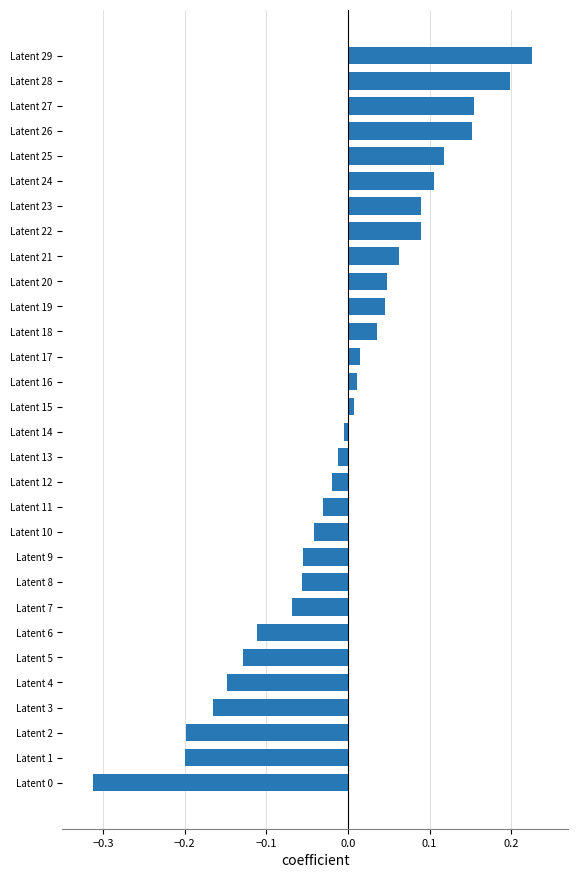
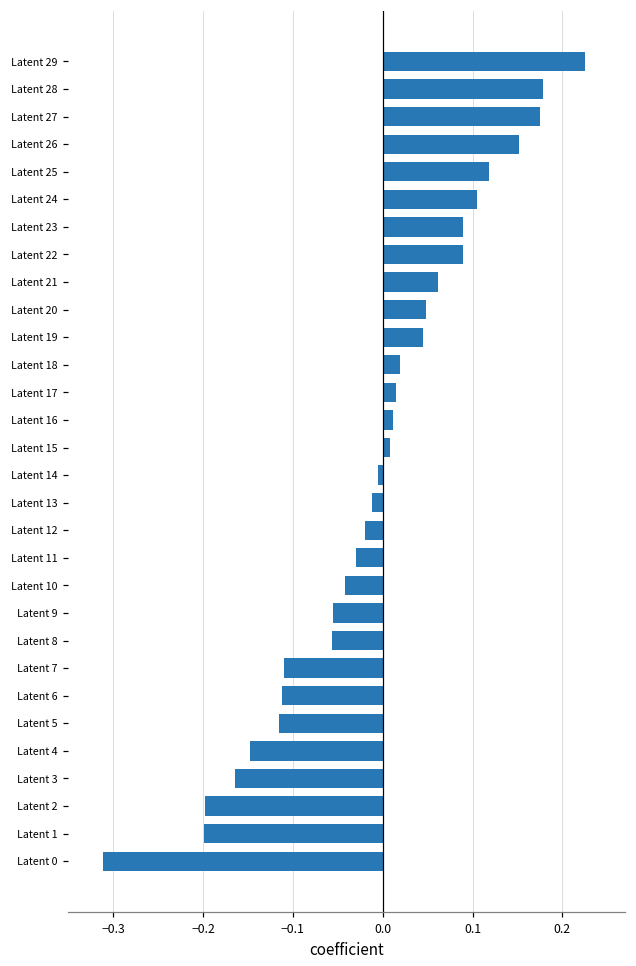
  {
    "Latent 29": 0.23,
-   "Latent 28": 0.20,
-   "Latent 27": 0.15,
+   "Latent 28": 0.18,
+   "Latent 27": 0.18,
    "Latent 26": 0.15,
    "Latent 25": 0.12,
    "Latent 24": 0.11,
    "Latent 23": 0.09,
    "Latent 22": 0.09,
    "Latent 21": 0.06,
    "Latent 20": 0.05,
    "Latent 19": 0.05,
-   "Latent 18": 0.04,
+   "Latent 18": 0.02,
    "Latent 17": 0.02,
    "Latent 16": 0.01,
    "Latent 15": 0.01,
    "Latent 14": -0.01,
    "Latent 13": -0.01,
    "Latent 12": -0.02,
    "Latent 11": -0.03,
    "Latent 10": -0.04,
    "Latent 9": -0.06,
    "Latent 8": -0.06,
-   "Latent 7": -0.07,
+   "Latent 7": -0.11,
    "Latent 6": -0.11,
-   "Latent 5": -0.13,
+   "Latent 5": -0.12,
    "Latent 4": -0.15,
    "Latent 3": -0.17,
    "Latent 2": -0.20,
    "Latent 1": -0.20,
    "Latent 0": -0.31
  }
